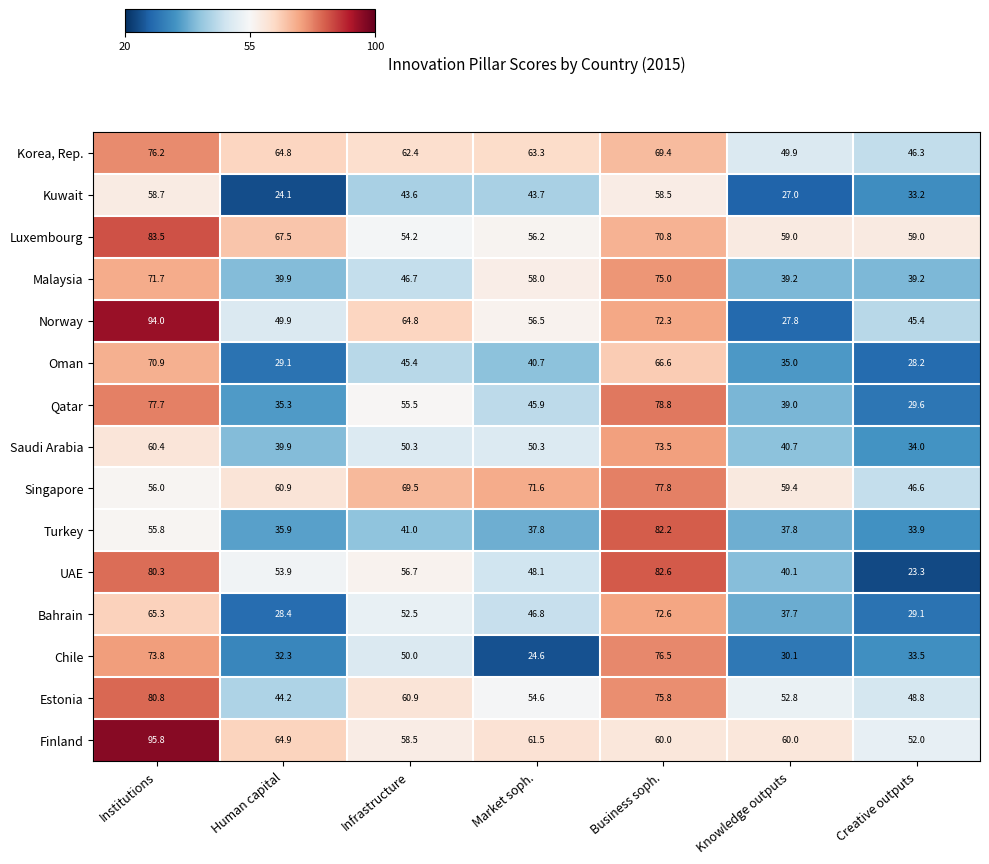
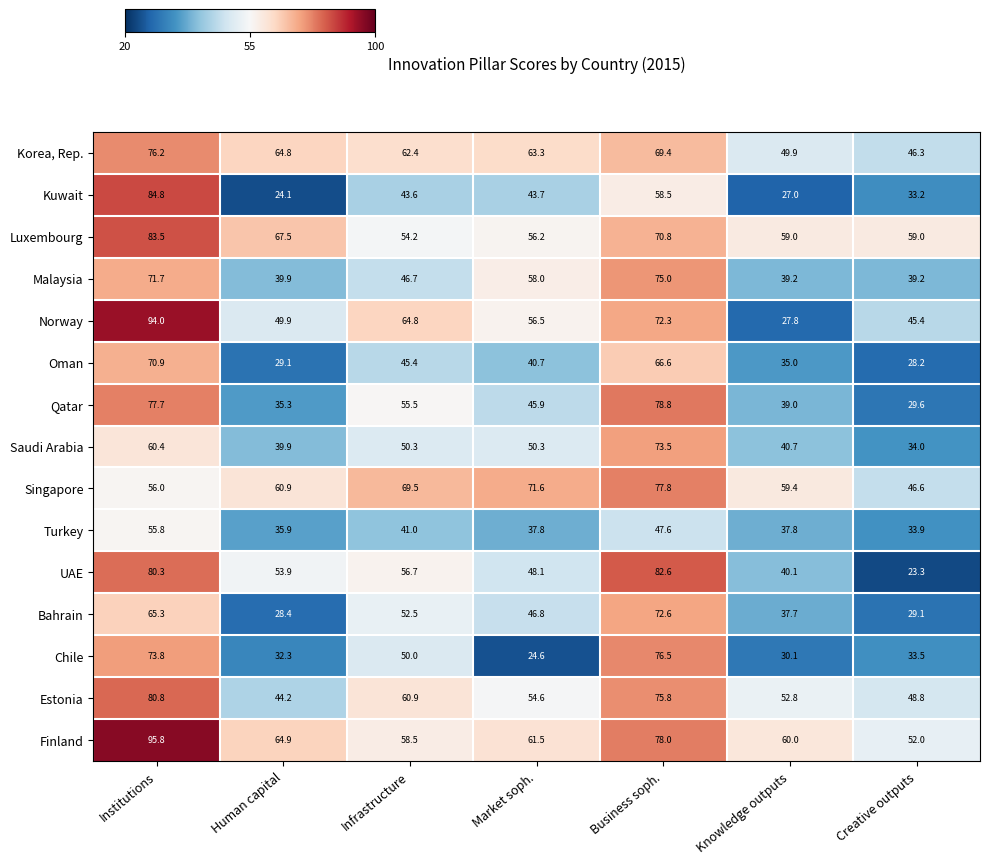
  {
    "Korea, Rep.": {
      "Institutions": 76.2,
      "Human capital": 64.8,
      "Infrastructure": 62.4,
      "Market soph.": 63.3,
      "Business soph.": 69.4,
      "Knowledge outputs": 49.9,
      "Creative outputs": 46.3
    },
    "Kuwait": {
-     "Institutions": 58.7,
+     "Institutions": 84.8,
      "Human capital": 24.1,
      "Infrastructure": 43.6,
      "Market soph.": 43.7,
      "Business soph.": 58.5,
      "Knowledge outputs": 27.0,
      "Creative outputs": 33.2
    },
    "Luxembourg": {
      "Institutions": 83.5,
      "Human capital": 67.5,
      "Infrastructure": 54.2,
      "Market soph.": 56.2,
      "Business soph.": 70.8,
      "Knowledge outputs": 59.0,
      "Creative outputs": 59.0
    },
    "Malaysia": {
      "Institutions": 71.7,
      "Human capital": 39.9,
      "Infrastructure": 46.7,
      "Market soph.": 58.0,
      "Business soph.": 75.0,
      "Knowledge outputs": 39.2,
      "Creative outputs": 39.2
    },
    "Norway": {
      "Institutions": 94.0,
      "Human capital": 49.9,
      "Infrastructure": 64.8,
      "Market soph.": 56.5,
      "Business soph.": 72.3,
      "Knowledge outputs": 27.8,
      "Creative outputs": 45.4
    },
    "Oman": {
      "Institutions": 70.9,
      "Human capital": 29.1,
      "Infrastructure": 45.4,
      "Market soph.": 40.7,
      "Business soph.": 66.6,
      "Knowledge outputs": 35.0,
      "Creative outputs": 28.2
    },
    "Qatar": {
      "Institutions": 77.7,
      "Human capital": 35.3,
      "Infrastructure": 55.5,
      "Market soph.": 45.9,
      "Business soph.": 78.8,
      "Knowledge outputs": 39.0,
      "Creative outputs": 29.6
    },
    "Saudi Arabia": {
      "Institutions": 60.4,
      "Human capital": 39.9,
      "Infrastructure": 50.3,
      "Market soph.": 50.3,
      "Business soph.": 73.5,
      "Knowledge outputs": 40.7,
      "Creative outputs": 34.0
    },
    "Singapore": {
      "Institutions": 56.0,
      "Human capital": 60.9,
      "Infrastructure": 69.5,
      "Market soph.": 71.6,
      "Business soph.": 77.8,
      "Knowledge outputs": 59.4,
      "Creative outputs": 46.6
    },
    "Turkey": {
      "Institutions": 55.8,
      "Human capital": 35.9,
      "Infrastructure": 41.0,
      "Market soph.": 37.8,
-     "Business soph.": 82.2,
+     "Business soph.": 47.6,
      "Knowledge outputs": 37.8,
      "Creative outputs": 33.9
    },
    "UAE": {
      "Institutions": 80.3,
      "Human capital": 53.9,
      "Infrastructure": 56.7,
      "Market soph.": 48.1,
      "Business soph.": 82.6,
      "Knowledge outputs": 40.1,
      "Creative outputs": 23.3
    },
    "Bahrain": {
      "Institutions": 65.3,
      "Human capital": 28.4,
      "Infrastructure": 52.5,
      "Market soph.": 46.8,
      "Business soph.": 72.6,
      "Knowledge outputs": 37.7,
      "Creative outputs": 29.1
    },
    "Chile": {
      "Institutions": 73.8,
      "Human capital": 32.3,
      "Infrastructure": 50.0,
      "Market soph.": 24.6,
      "Business soph.": 76.5,
      "Knowledge outputs": 30.1,
      "Creative outputs": 33.5
    },
    "Estonia": {
      "Institutions": 80.8,
      "Human capital": 44.2,
      "Infrastructure": 60.9,
      "Market soph.": 54.6,
      "Business soph.": 75.8,
      "Knowledge outputs": 52.8,
      "Creative outputs": 48.8
    },
    "Finland": {
      "Institutions": 95.8,
      "Human capital": 64.9,
      "Infrastructure": 58.5,
      "Market soph.": 61.5,
-     "Business soph.": 60.0,
+     "Business soph.": 78.0,
      "Knowledge outputs": 60.0,
      "Creative outputs": 52.0
    }
  }
